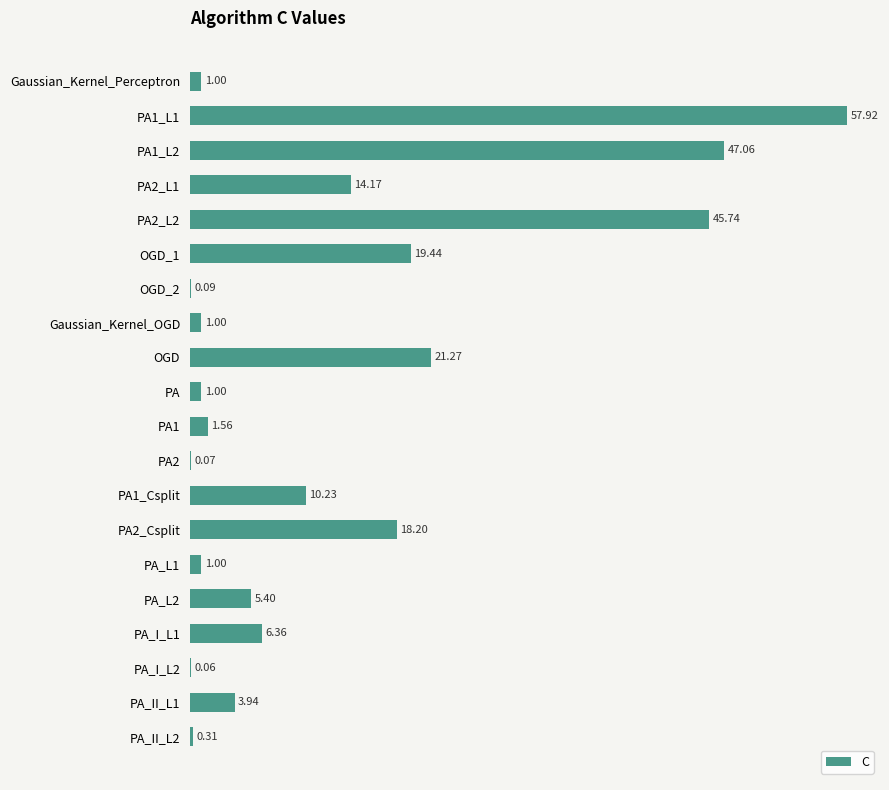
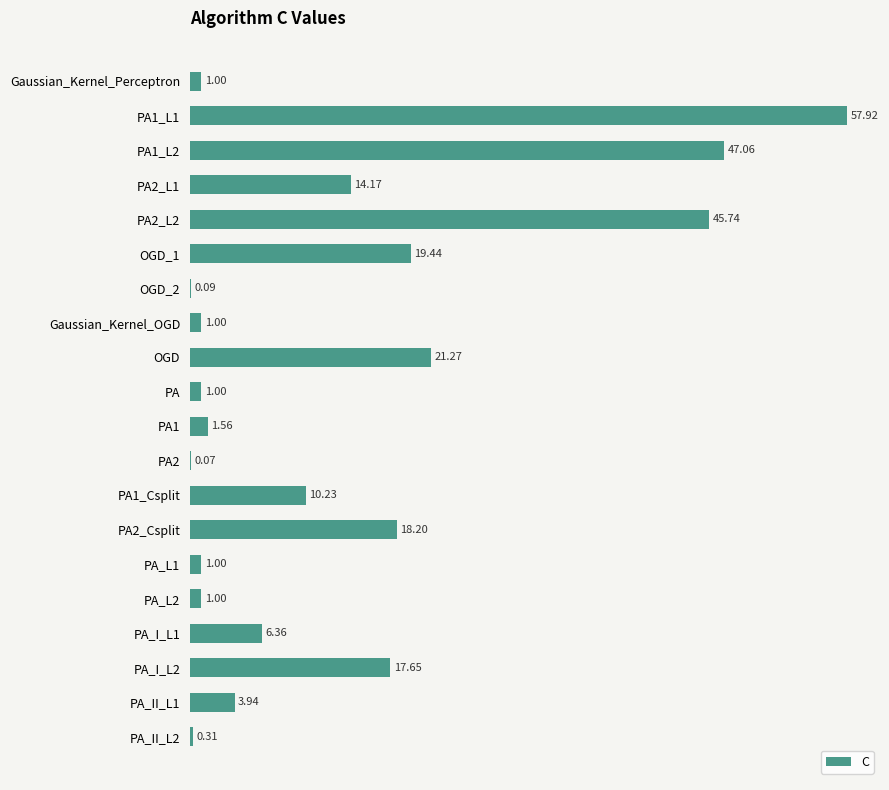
  {
    "Gaussian_Kernel_Perceptron": 1.00,
    "PA1_L1": 57.92,
    "PA1_L2": 47.06,
    "PA2_L1": 14.17,
    "PA2_L2": 45.74,
    "OGD_1": 19.44,
    "OGD_2": 0.09,
    "Gaussian_Kernel_OGD": 1.00,
    "OGD": 21.27,
    "PA": 1.00,
    "PA1": 1.56,
    "PA2": 0.07,
    "PA1_Csplit": 10.23,
    "PA2_Csplit": 18.20,
    "PA_L1": 1.00,
-   "PA_L2": 5.40,
+   "PA_L2": 1.00,
    "PA_I_L1": 6.36,
-   "PA_I_L2": 0.06,
+   "PA_I_L2": 17.65,
    "PA_II_L1": 3.94,
    "PA_II_L2": 0.31
  }
